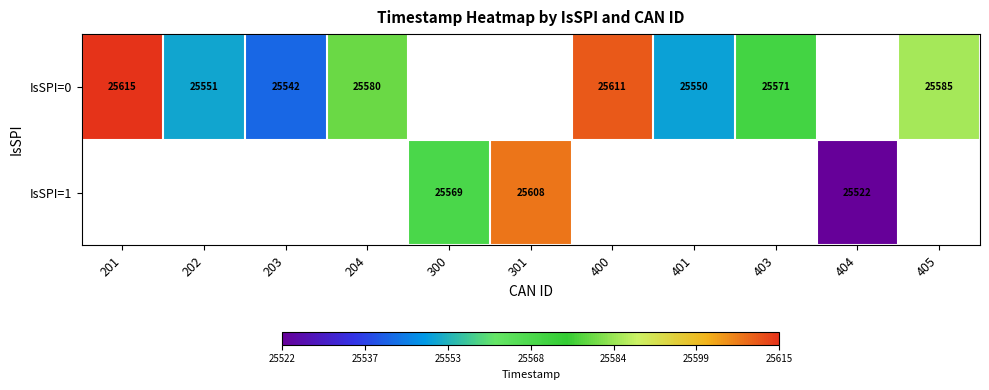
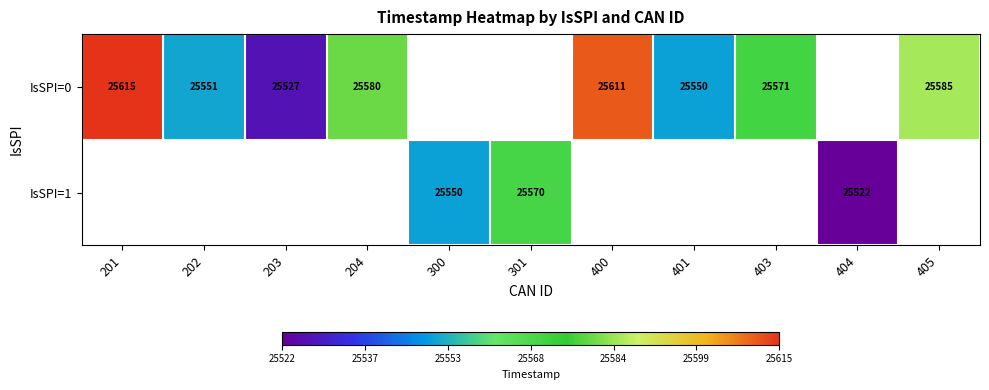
  {
    "IsSPI=0": {
      "201": 25615,
      "202": 25551,
-     "203": 25542,
+     "203": 25527,
      "204": 25580,
      "400": 25611,
      "401": 25550,
      "403": 25571,
      "405": 25585
    },
    "IsSPI=1": {
-     "300": 25569,
-     "301": 25608,
+     "300": 25550,
+     "301": 25570,
      "404": 25522
    }
  }
